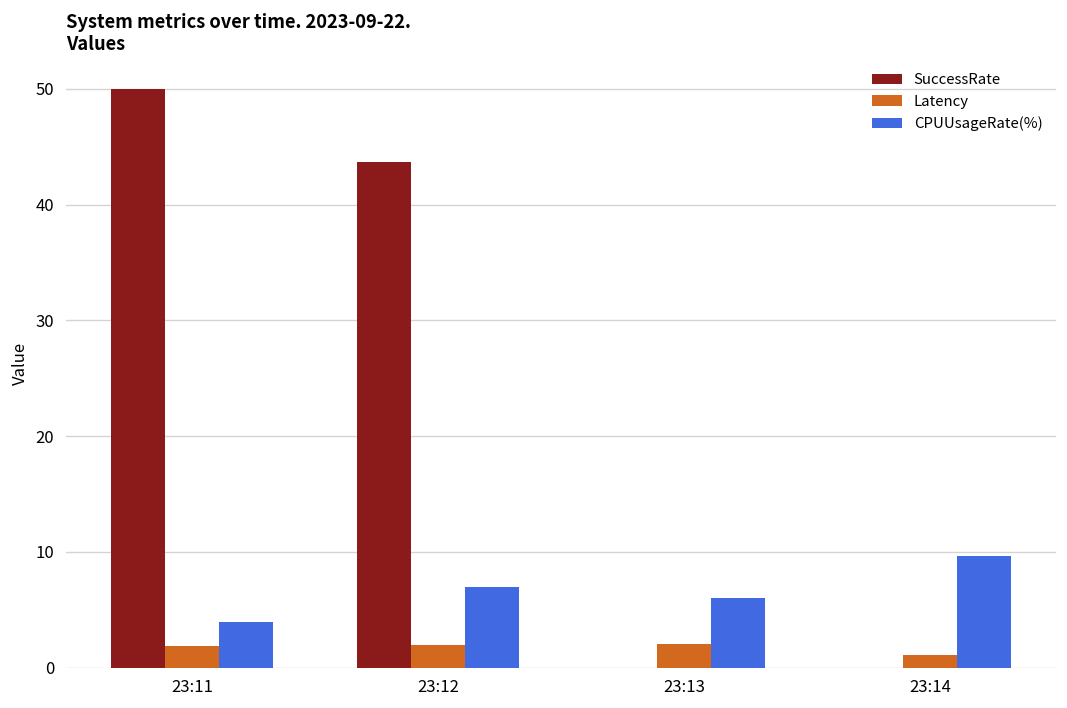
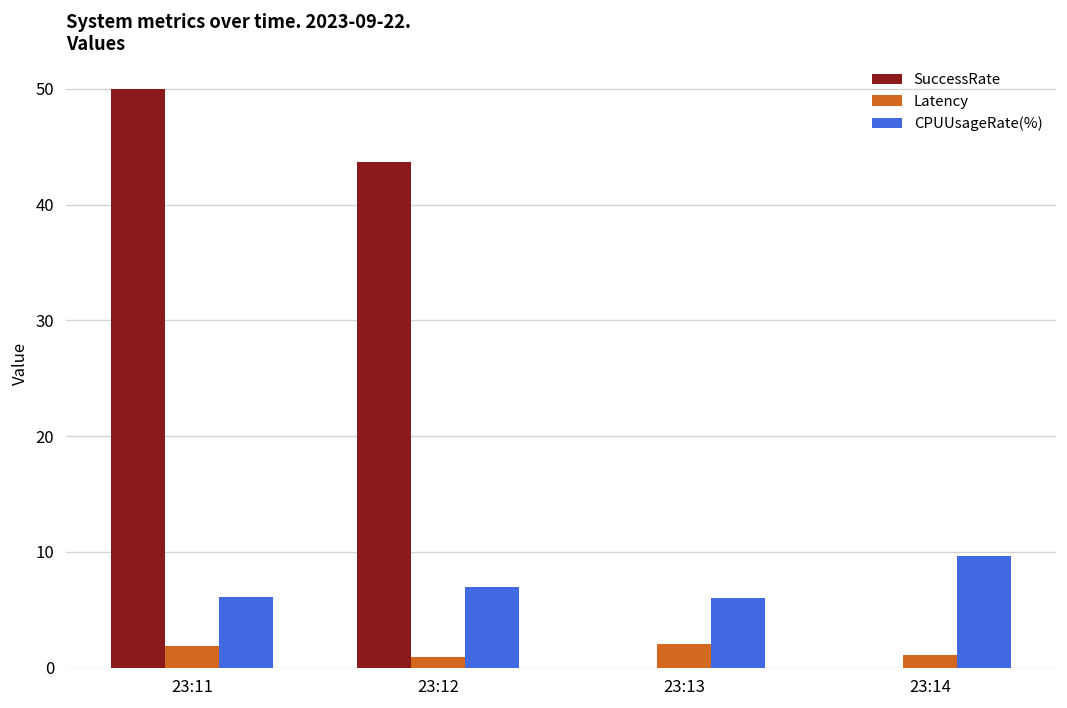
  {
    "SuccessRate": {
      "23:11": 50,
      "23:12": 44,
      "23:13": 0,
      "23:14": 0
    },
    "Latency": {
      "23:11": 2,
-     "23:12": 2,
+     "23:12": 1,
      "23:13": 2,
      "23:14": 1
    },
    "CPUUsageRate(%)": {
-     "23:11": 4,
+     "23:11": 6,
      "23:12": 7,
      "23:13": 6,
      "23:14": 10
    }
  }
